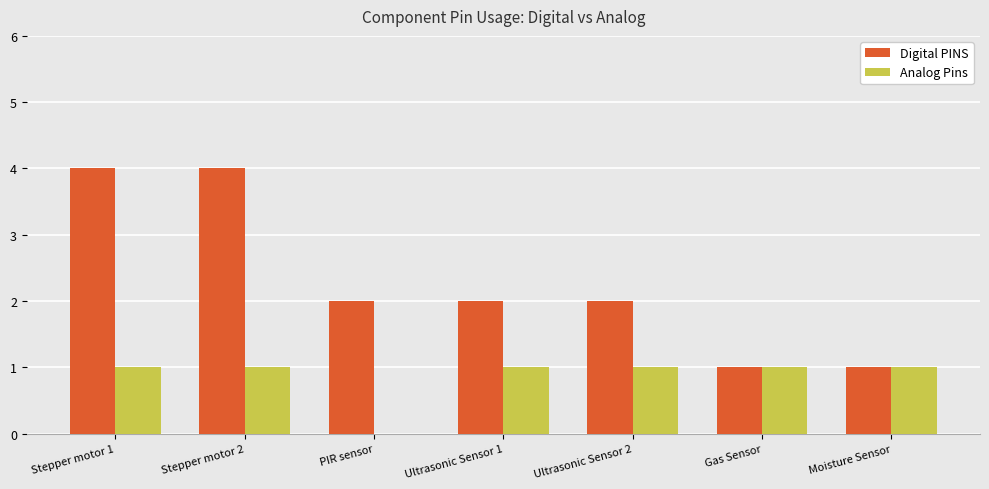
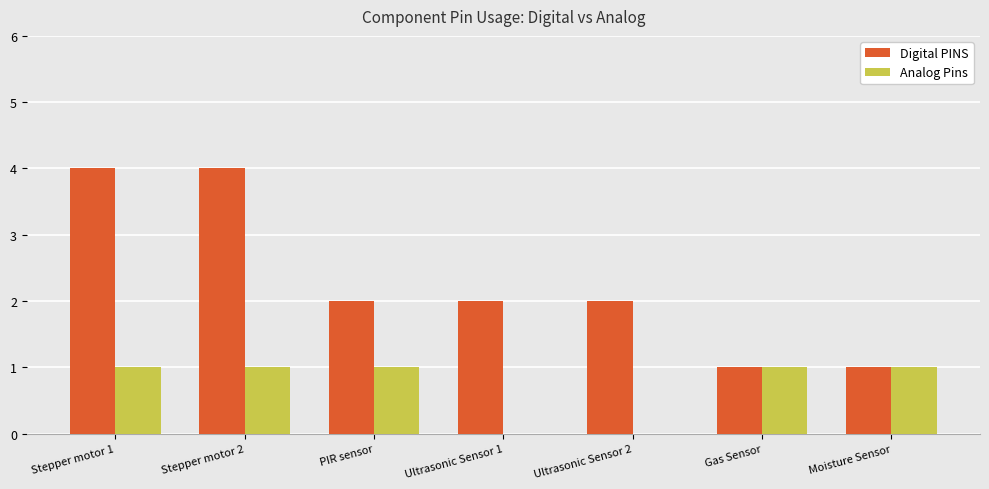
  {
    "Digital PINS": {
      "Stepper motor 1": 4,
      "Stepper motor 2": 4,
      "PIR sensor": 2,
      "Ultrasonic Sensor 1": 2,
      "Ultrasonic Sensor 2": 2,
      "Gas Sensor": 1,
      "Moisture Sensor": 1
    },
    "Analog Pins": {
      "Stepper motor 1": 1,
      "Stepper motor 2": 1,
-     "PIR sensor": 0,
-     "Ultrasonic Sensor 1": 1,
-     "Ultrasonic Sensor 2": 1,
+     "PIR sensor": 1,
+     "Ultrasonic Sensor 1": 0,
+     "Ultrasonic Sensor 2": 0,
      "Gas Sensor": 1,
      "Moisture Sensor": 1
    }
  }
